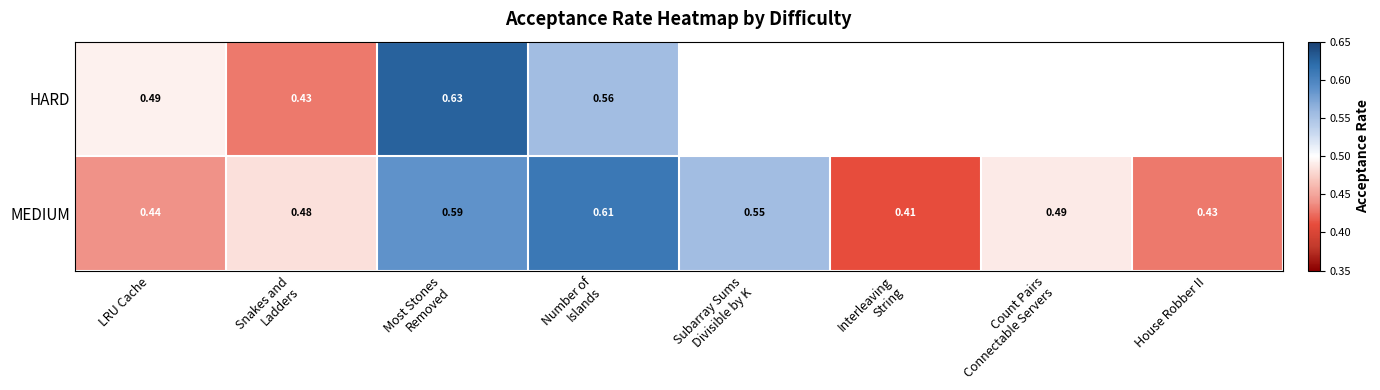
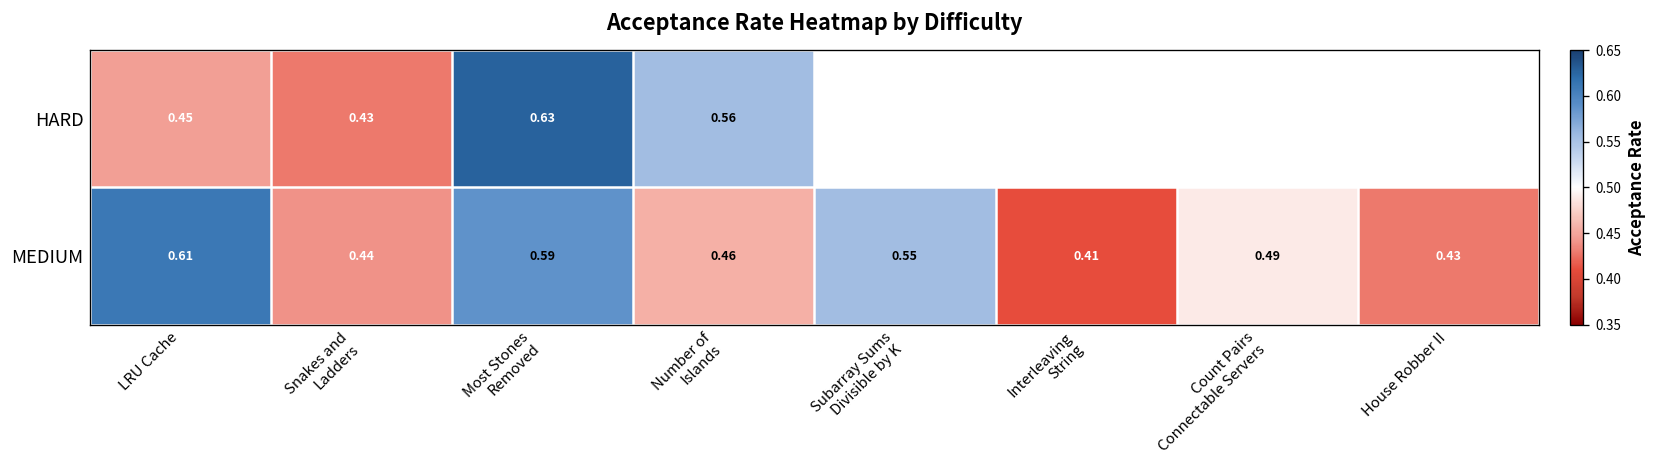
  {
    "HARD": {
-     "LRU Cache": 0.49,
+     "LRU Cache": 0.45,
      "Snakes and Ladders": 0.43,
      "Most Stones Removed": 0.63,
      "Number of Islands": 0.56
    },
    "MEDIUM": {
-     "LRU Cache": 0.44,
-     "Snakes and Ladders": 0.48,
+     "LRU Cache": 0.61,
+     "Snakes and Ladders": 0.44,
      "Most Stones Removed": 0.59,
-     "Number of Islands": 0.61,
+     "Number of Islands": 0.46,
      "Subarray Sums Divisible by K": 0.55,
      "Interleaving String": 0.41,
      "Count Pairs Connectable Servers": 0.49,
      "House Robber II": 0.43
    }
  }
